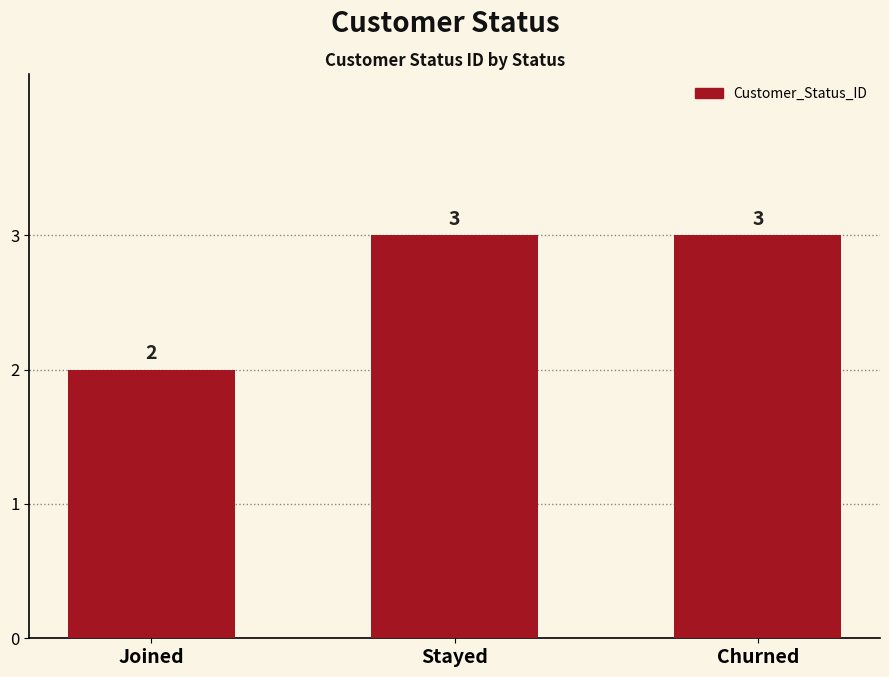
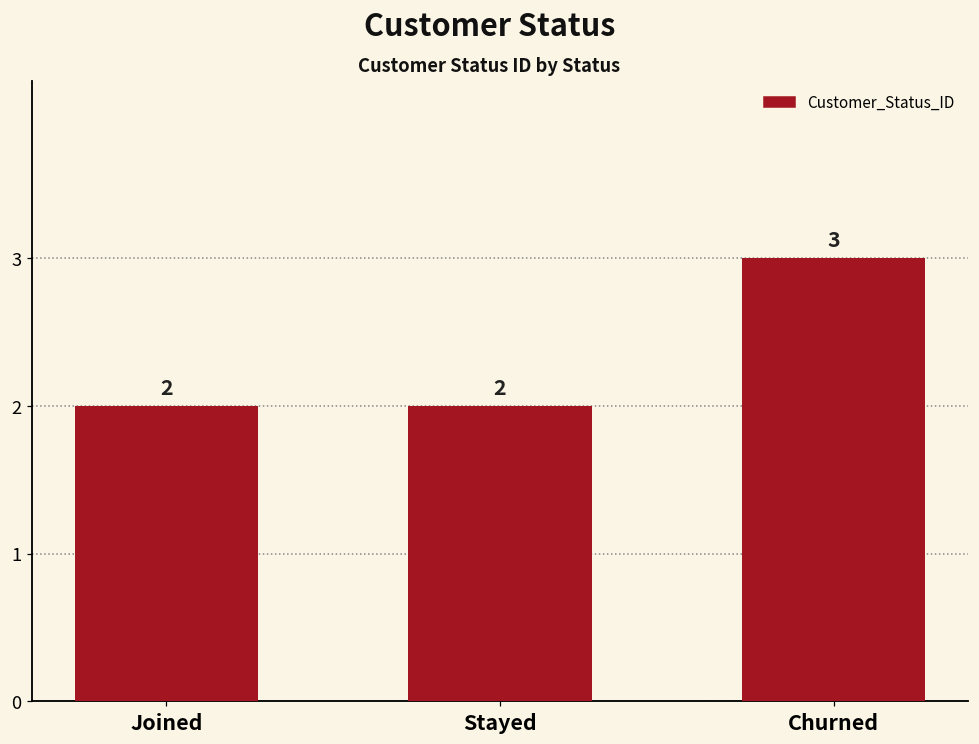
  {
    "Joined": 2,
-   "Stayed": 3,
+   "Stayed": 2,
    "Churned": 3
  }
